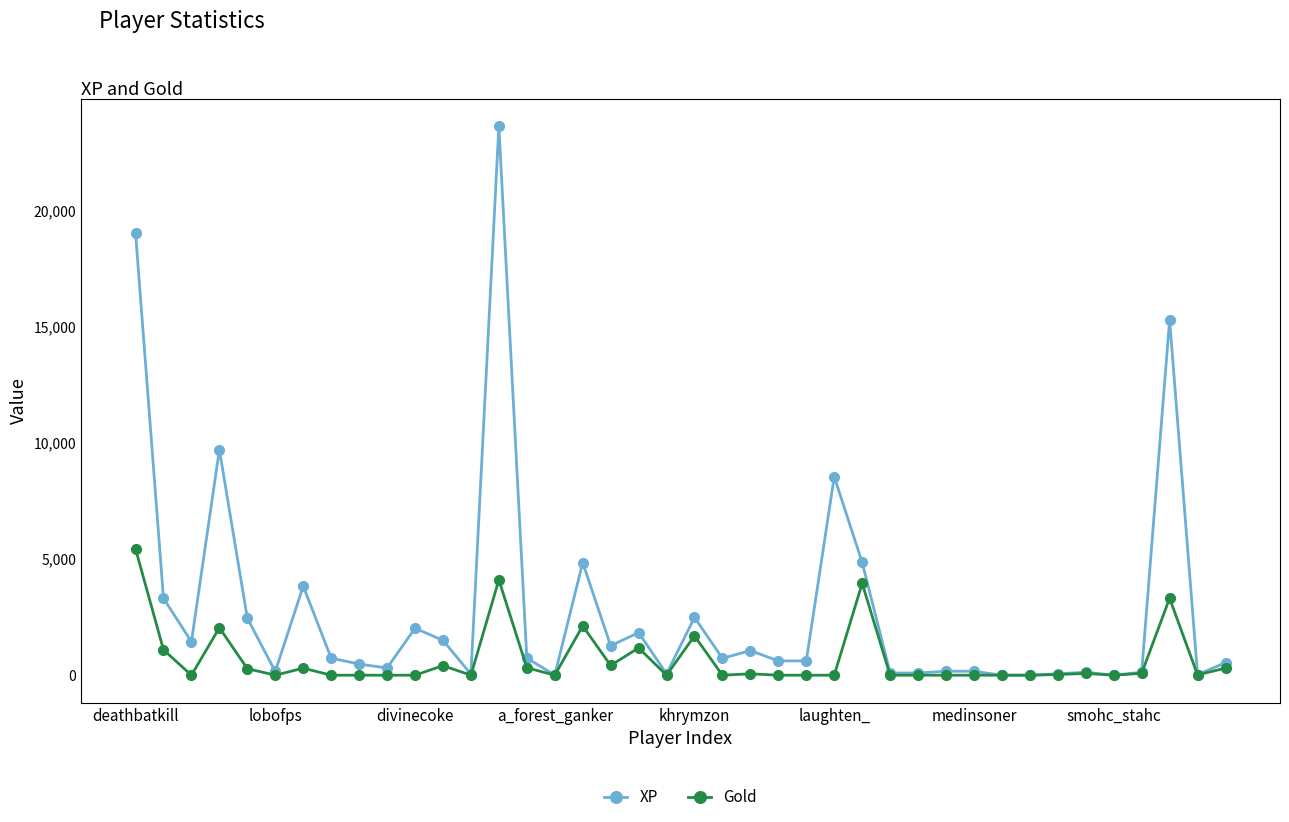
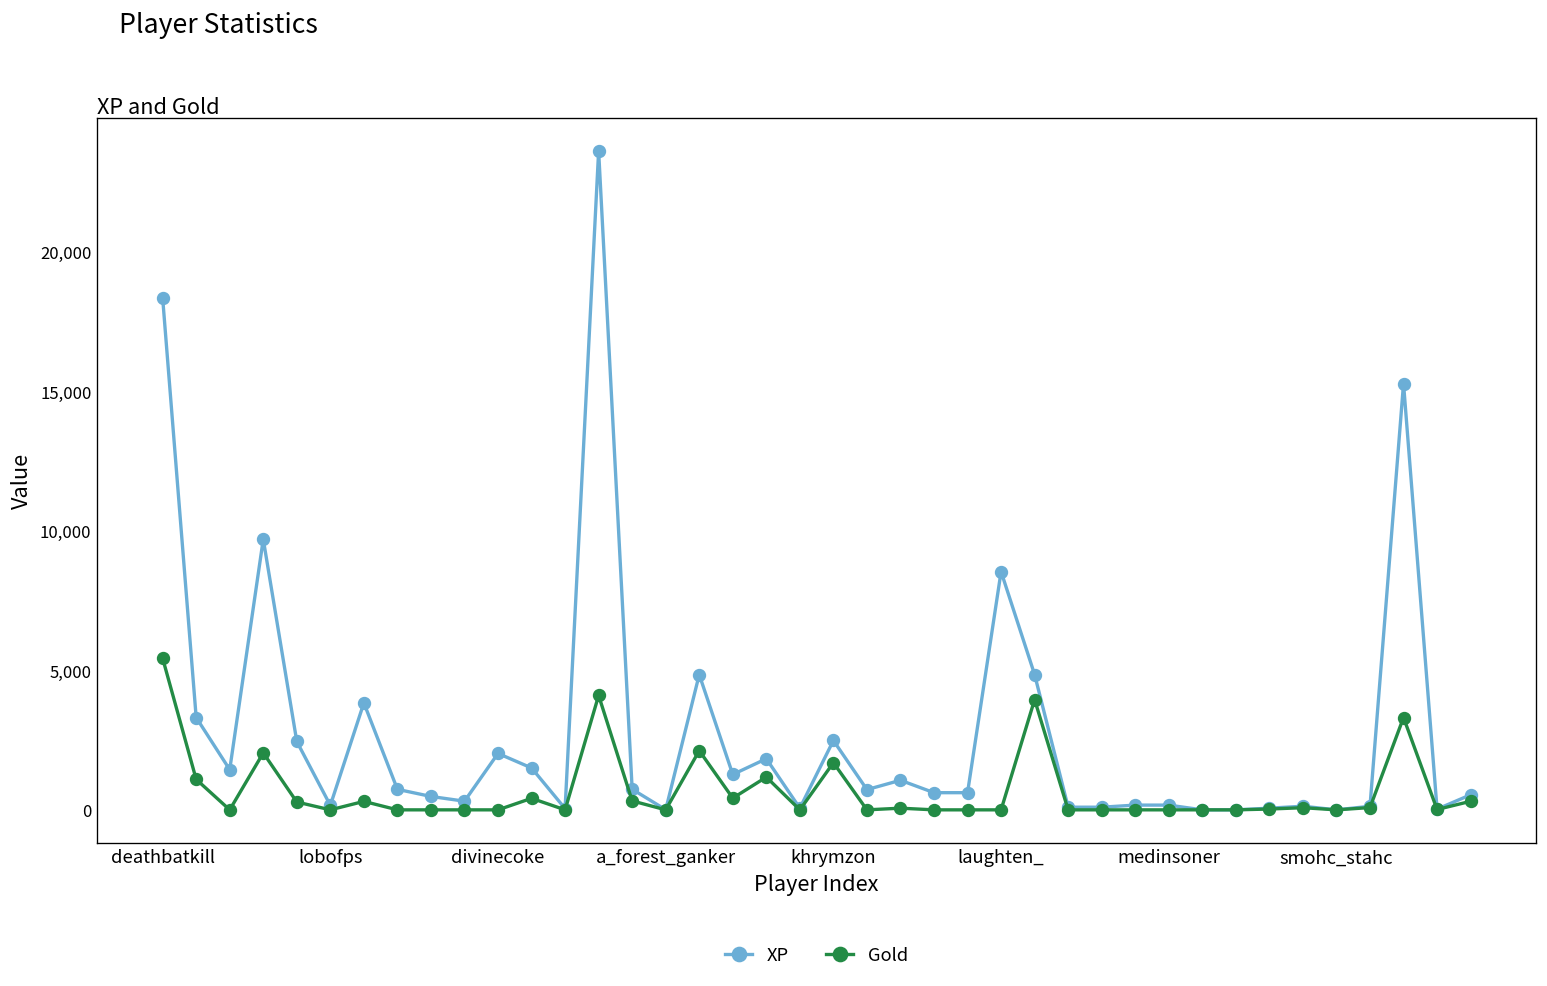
  {
    "XP": {
-     "deathbatkill": "19,000",
+     "deathbatkill": "18,300",
      "lobofps": "200",
      "divinecoke": "2,000",
      "khrymzon": "2,500",
      "laughten_": "8,500",
      "medinsoner": "200"
    },
    "Gold": {
      "deathbatkill": "5,400",
      "lobofps": "0",
      "divinecoke": "0",
      "khrymzon": "1,700",
      "laughten_": "0",
      "medinsoner": "0"
    }
  }
